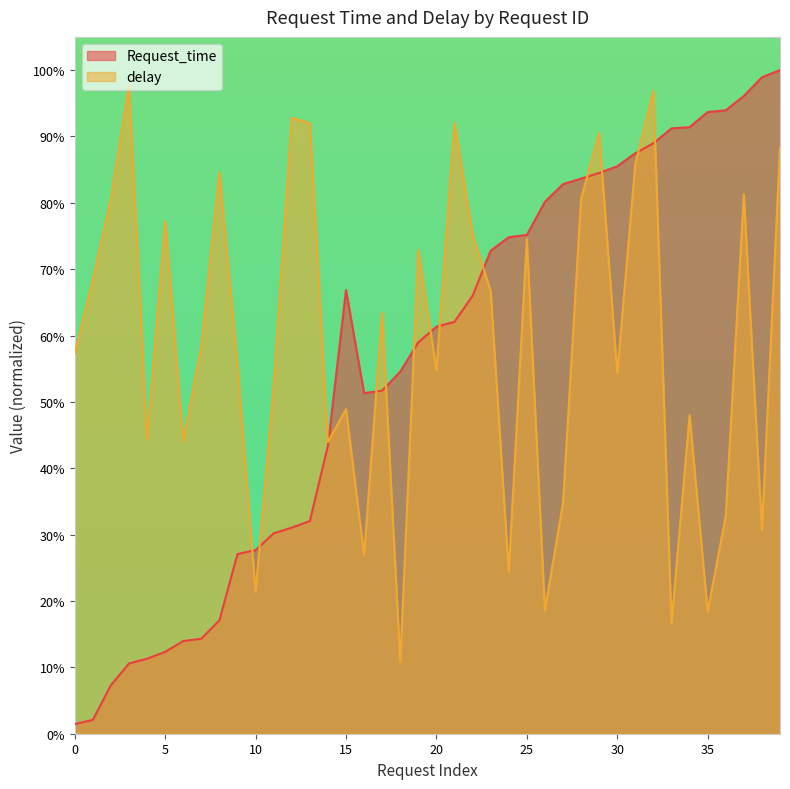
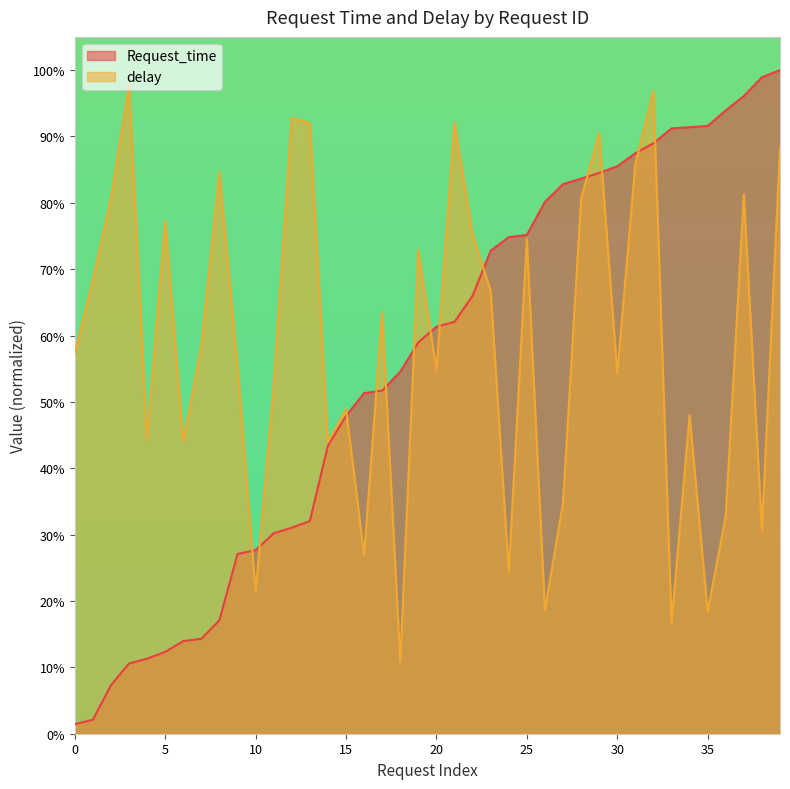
  {
    "Request_time": {
      "0": "1%",
      "5": "12%",
      "10": "28%",
-     "15": "67%",
+     "15": "48%",
      "20": "61%",
      "25": "75%",
      "30": "86%",
-     "35": "94%"
+     "35": "92%"
    },
    "delay": {
      "0": "57%",
      "5": "77%",
      "10": "21%",
      "15": "49%",
      "20": "55%",
      "25": "75%",
      "30": "54%",
      "35": "18%"
    }
  }
